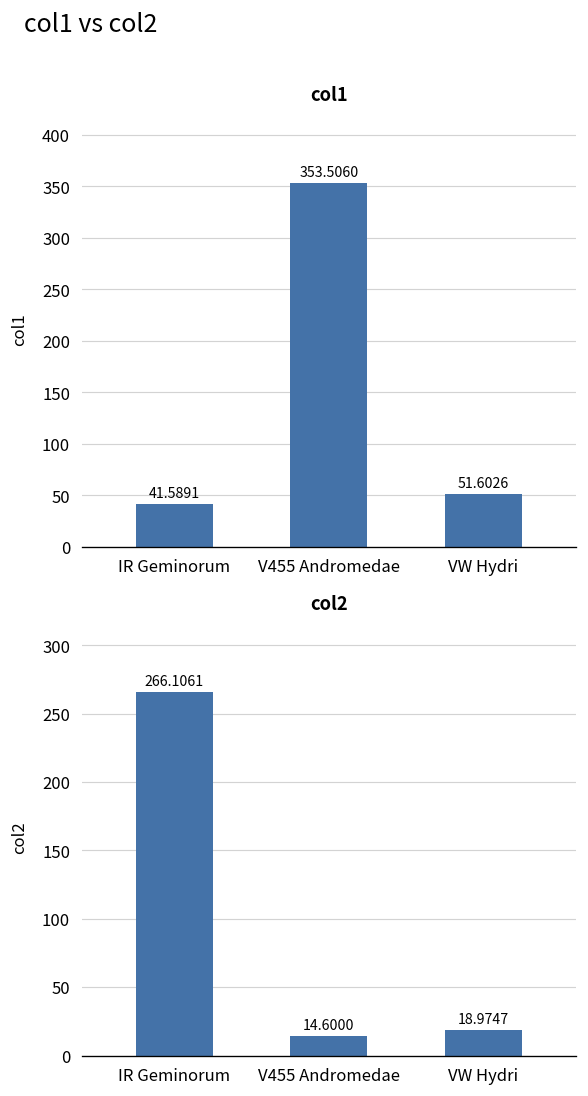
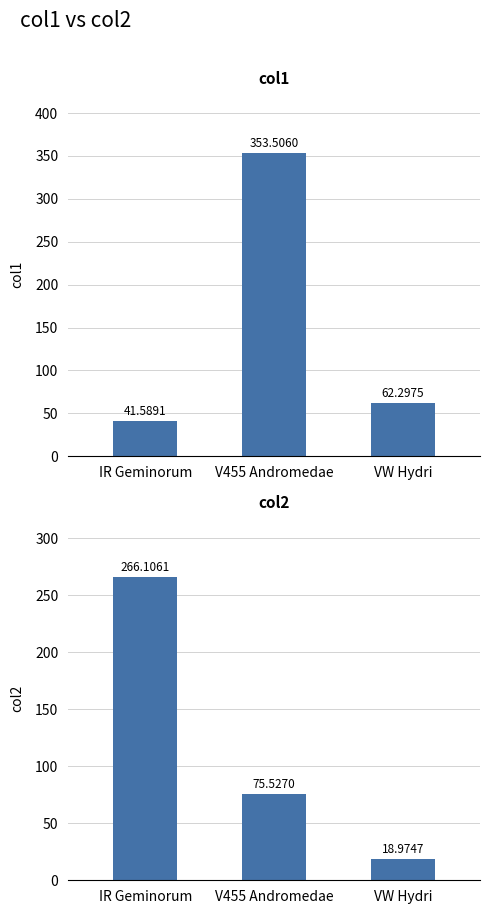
  {
    "col1": {
      "IR Geminorum": 41.5891,
      "V455 Andromedae": 353.5060,
-     "VW Hydri": 51.6026
+     "VW Hydri": 62.2975
    },
    "col2": {
      "IR Geminorum": 266.1061,
-     "V455 Andromedae": 14.6000,
+     "V455 Andromedae": 75.5270,
      "VW Hydri": 18.9747
    }
  }
